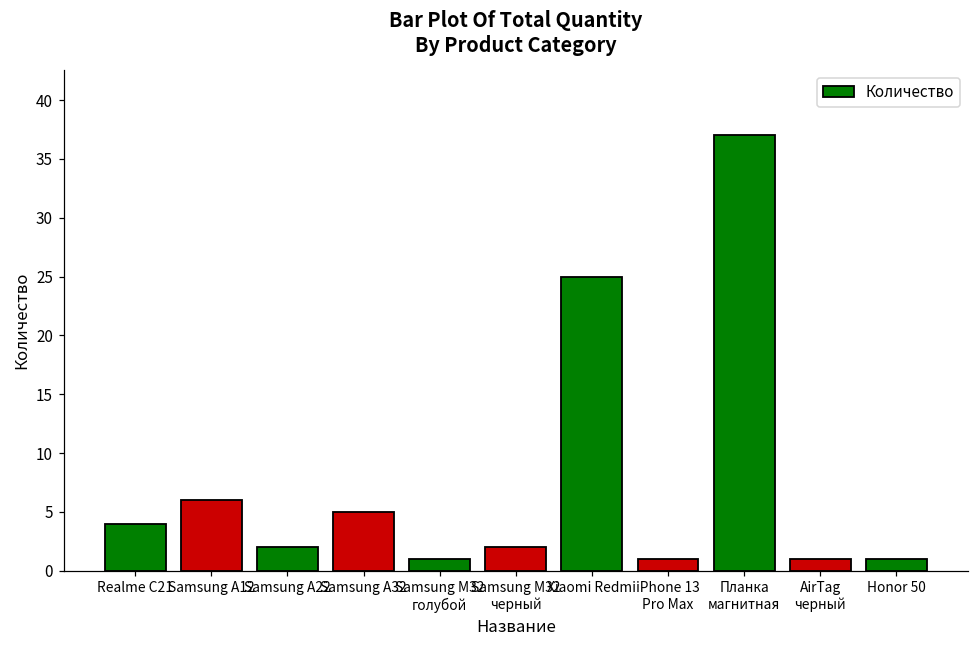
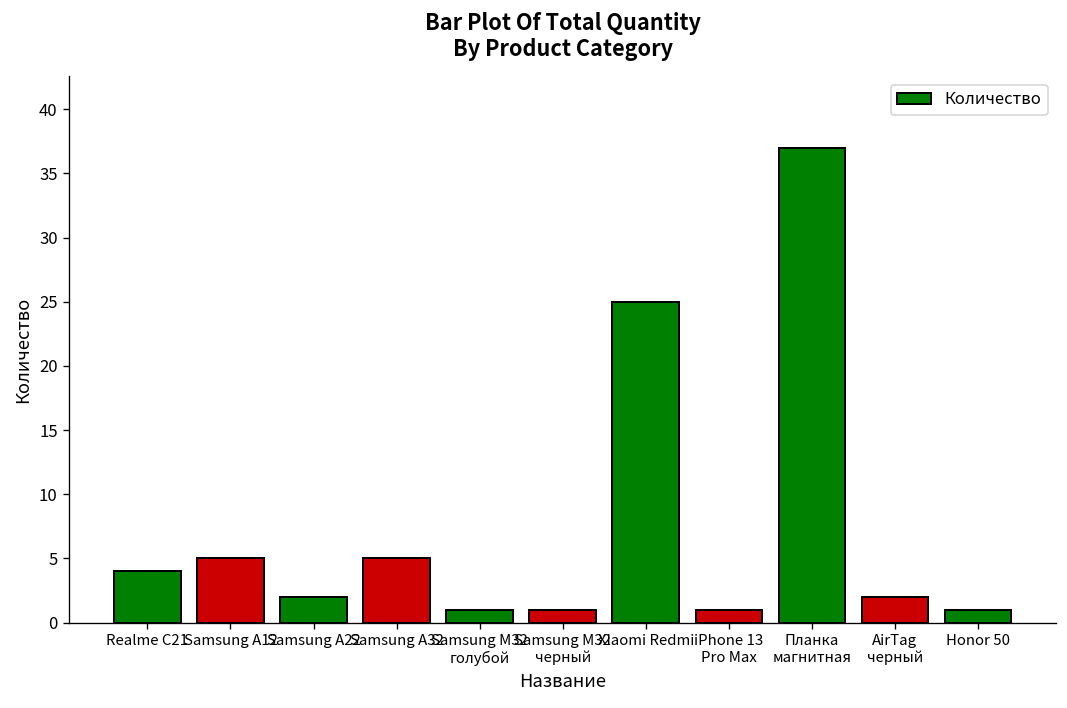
  {
    "Realme C21": 4,
-   "Samsung A12": 6,
+   "Samsung A12": 5,
    "Samsung A22": 2,
    "Samsung A32": 5,
    "Samsung M32 голубой": 1,
-   "Samsung M32 черный": 2,
+   "Samsung M32 черный": 1,
    "Xiaomi Redmi": 25,
    "iPhone 13 Pro Max": 1,
    "Планка магнитная": 37,
-   "AirTag черный": 1,
+   "AirTag черный": 2,
    "Honor 50": 1
  }
